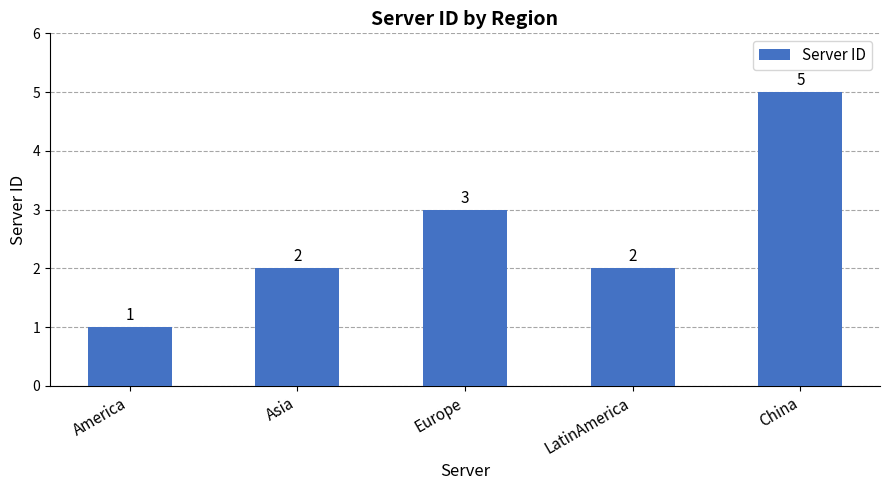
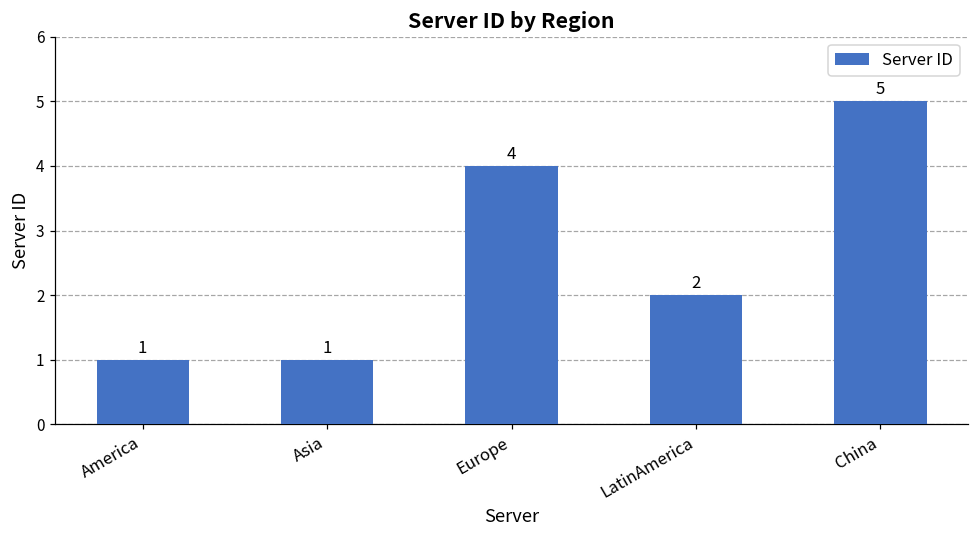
  {
    "America": 1,
-   "Asia": 2,
-   "Europe": 3,
+   "Asia": 1,
+   "Europe": 4,
    "LatinAmerica": 2,
    "China": 5
  }
